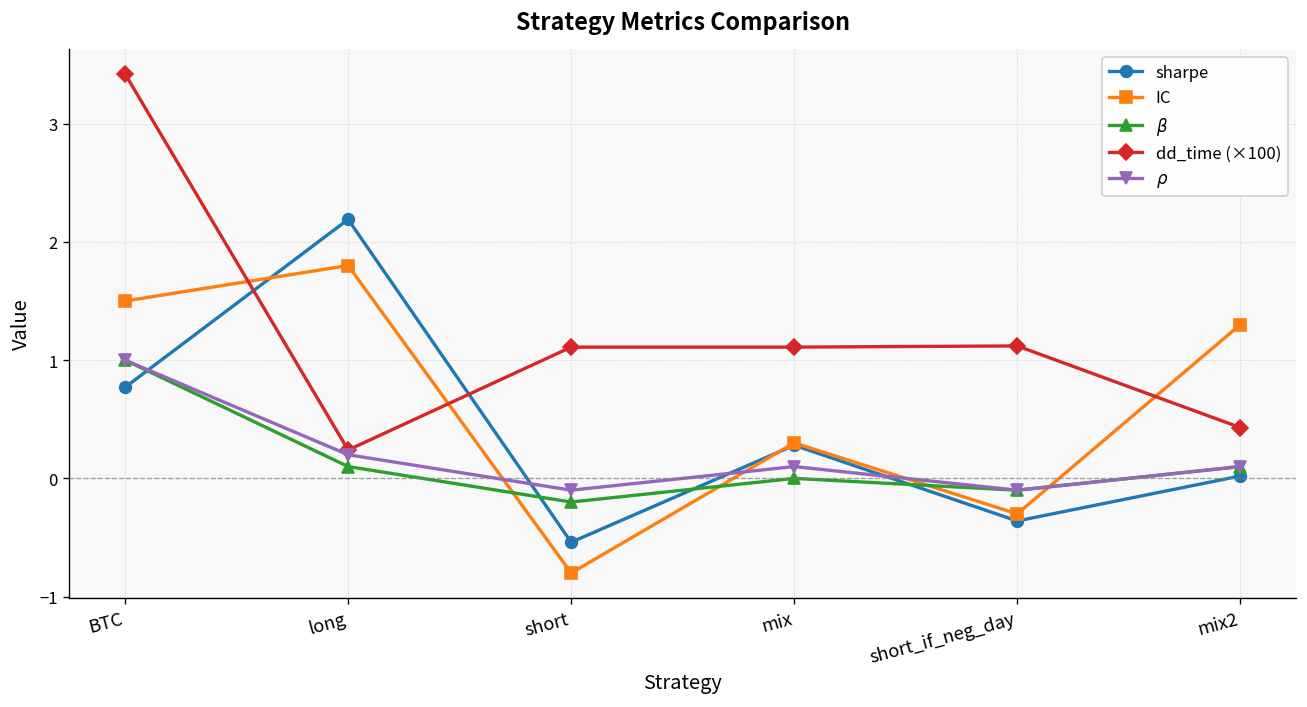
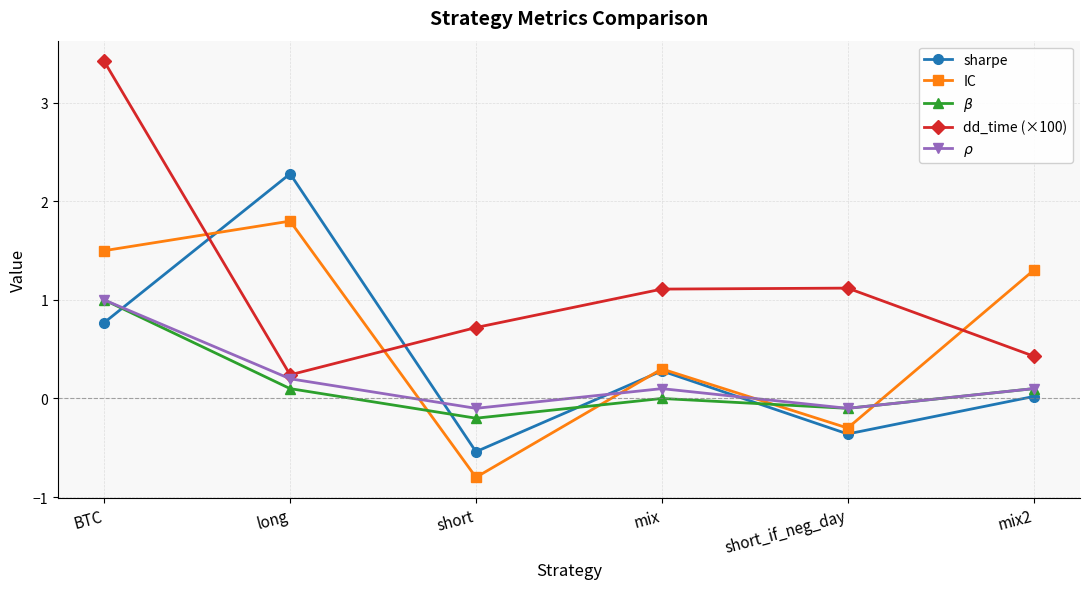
  {
    "sharpe": {
      "BTC": 0.8,
-     "long": 2.2,
+     "long": 2.3,
      "short": -0.5,
      "short_if_neg_day": -0.4,
      "mix2": 0.0
    },
    "IC": {
      "BTC": 1.5,
      "long": 1.8,
      "short": -0.8,
      "short_if_neg_day": -0.3,
      "mix2": 1.3
    },
    "dd_time (×100)": {
      "BTC": 3.4,
      "long": 0.2,
-     "short": 1.1,
+     "short": 0.7,
      "mix": 1.1,
      "short_if_neg_day": 1.1,
      "mix2": 0.4
    }
  }
